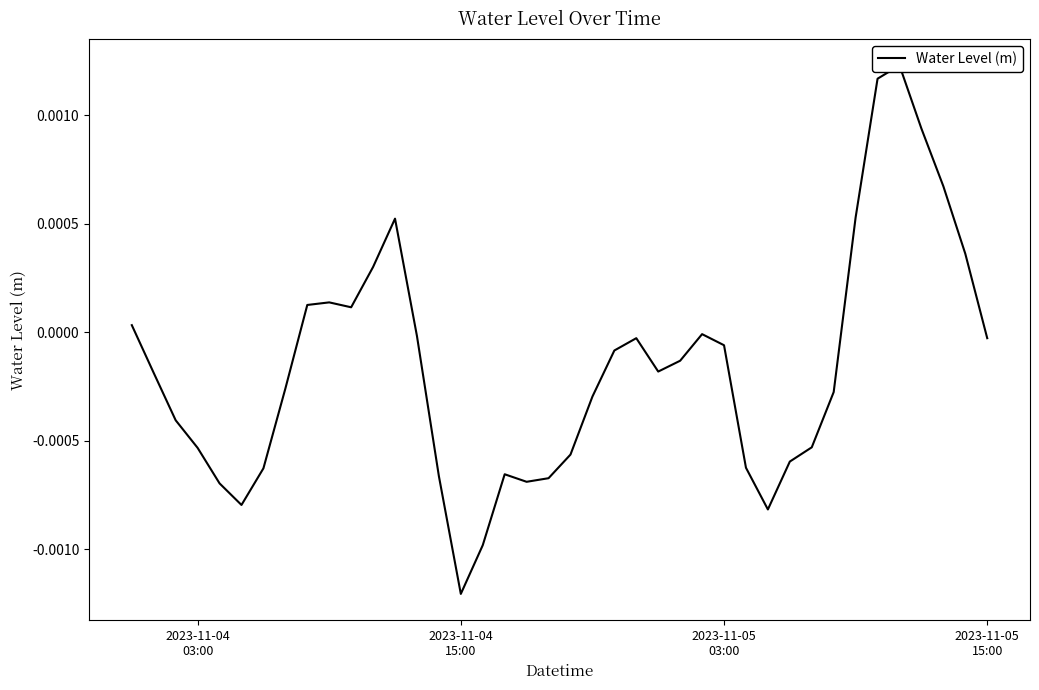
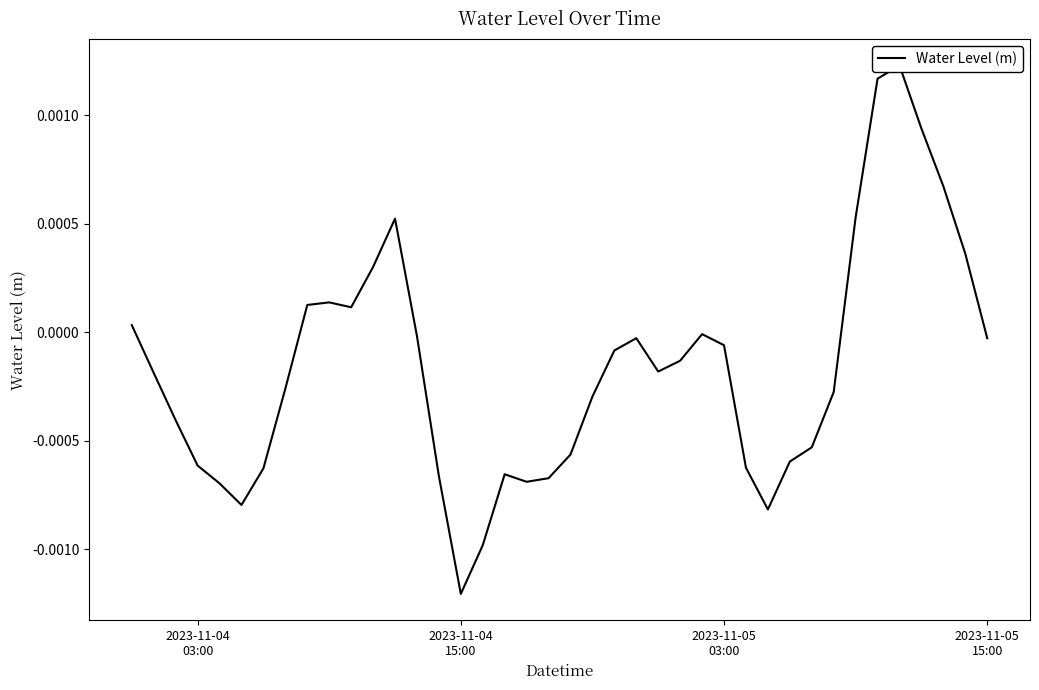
  {
-   "2023-11-04 03:00": -0.00053,
+   "2023-11-04 03:00": -0.00061,
    "2023-11-04 15:00": -0.00121,
    "2023-11-05 03:00": -0.00006,
    "2023-11-05 15:00": -0.00003
  }
